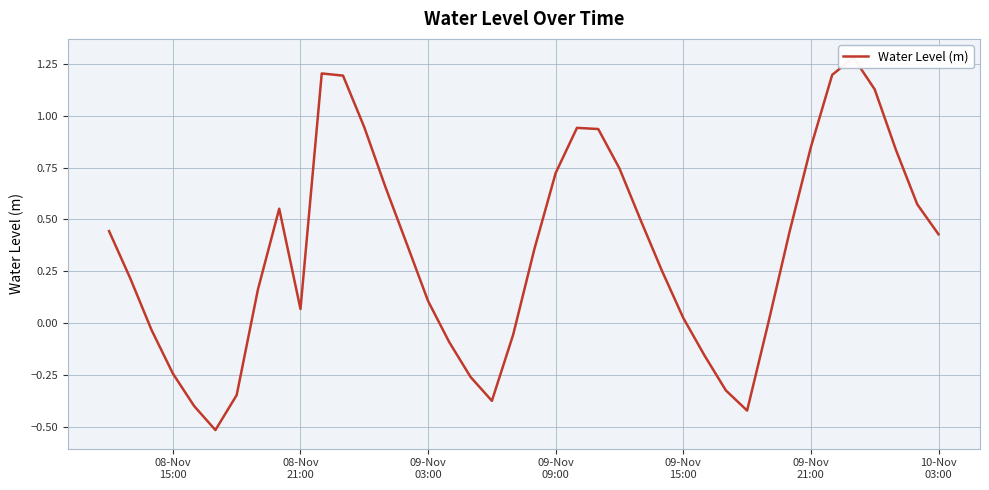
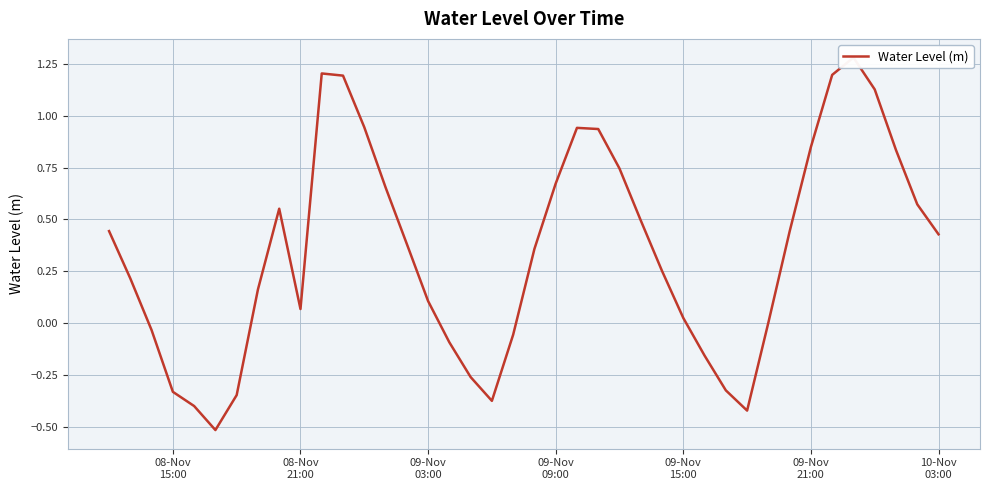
  {
-   "08-Nov 15:00": -0.24,
+   "08-Nov 15:00": -0.33,
    "08-Nov 21:00": 0.07,
    "09-Nov 03:00": 0.11,
-   "09-Nov 09:00": 0.72,
+   "09-Nov 09:00": 0.67,
    "09-Nov 15:00": 0.02,
    "09-Nov 21:00": 0.85,
    "10-Nov 03:00": 0.43
  }
